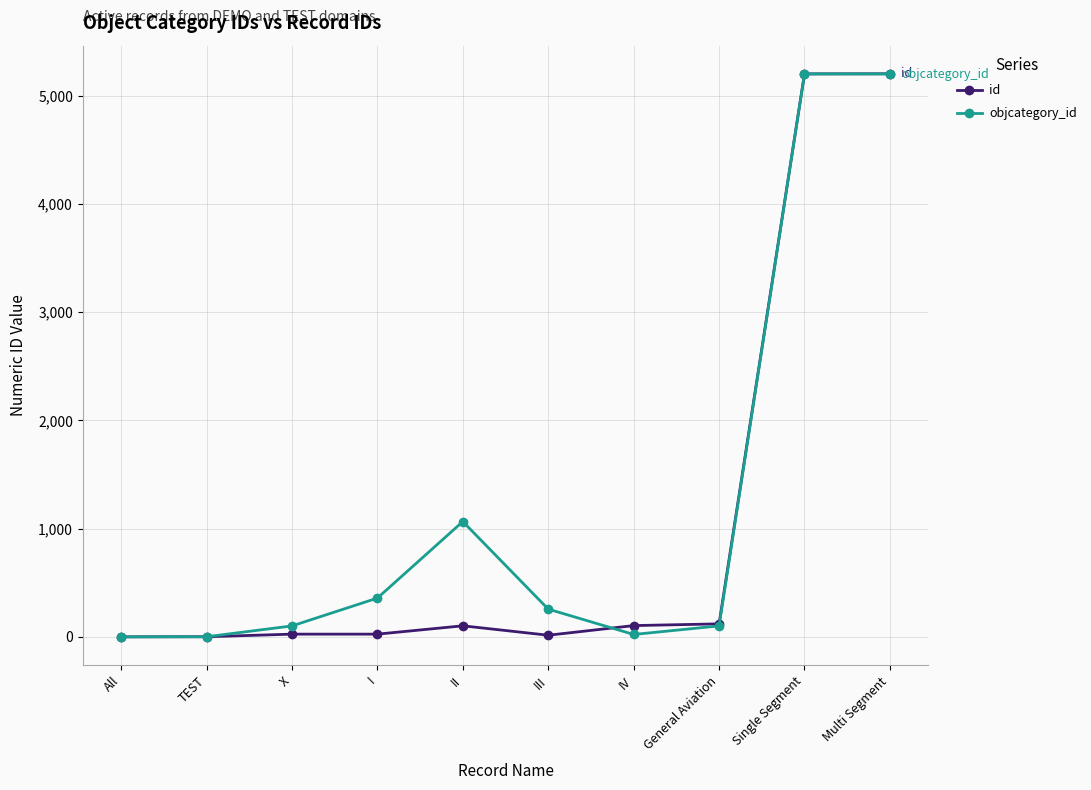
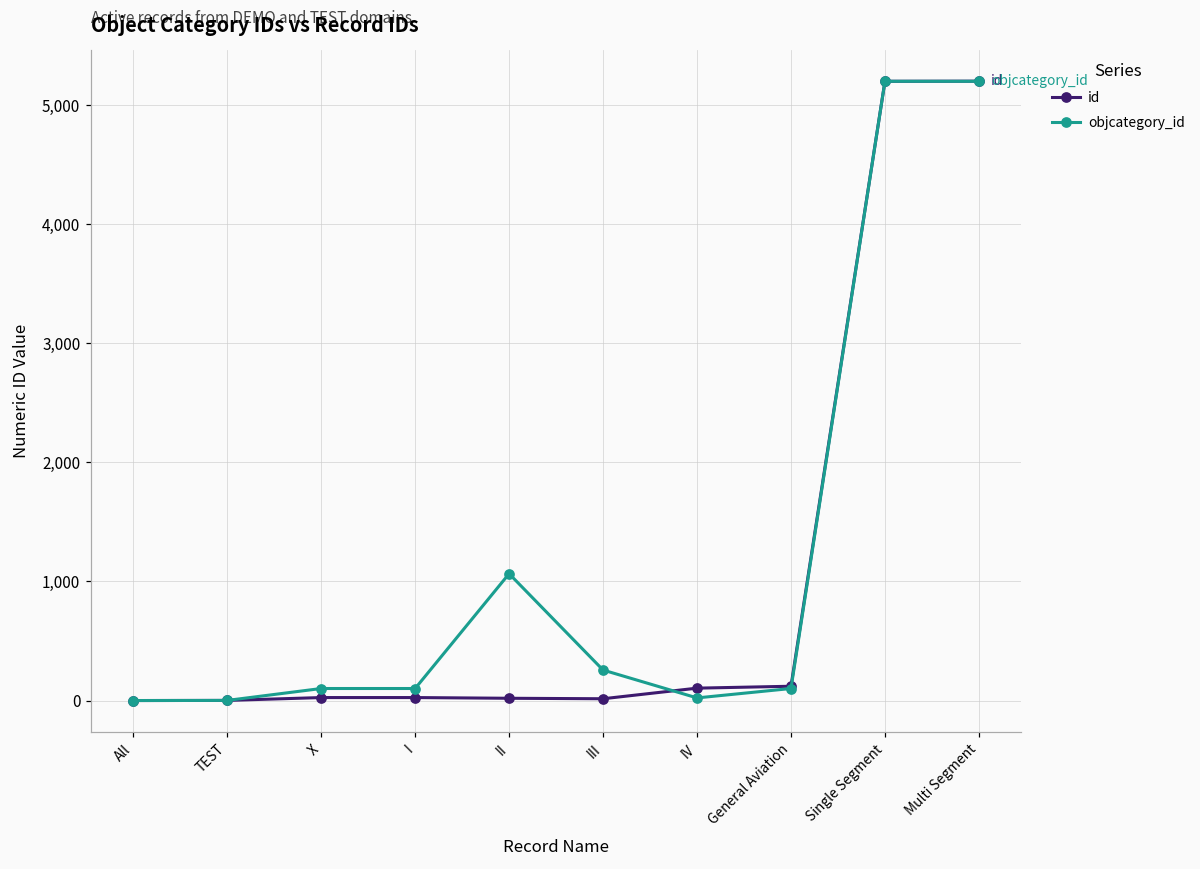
  {
    "id": {
      "X": "30",
      "I": "30",
-     "II": "100",
+     "II": "20",
      "III": "20",
      "IV": "100"
    },
    "objcategory_id": {
      "X": "100",
-     "I": "360",
+     "I": "100",
      "II": "1,070",
      "III": "260",
      "IV": "20"
    }
  }
